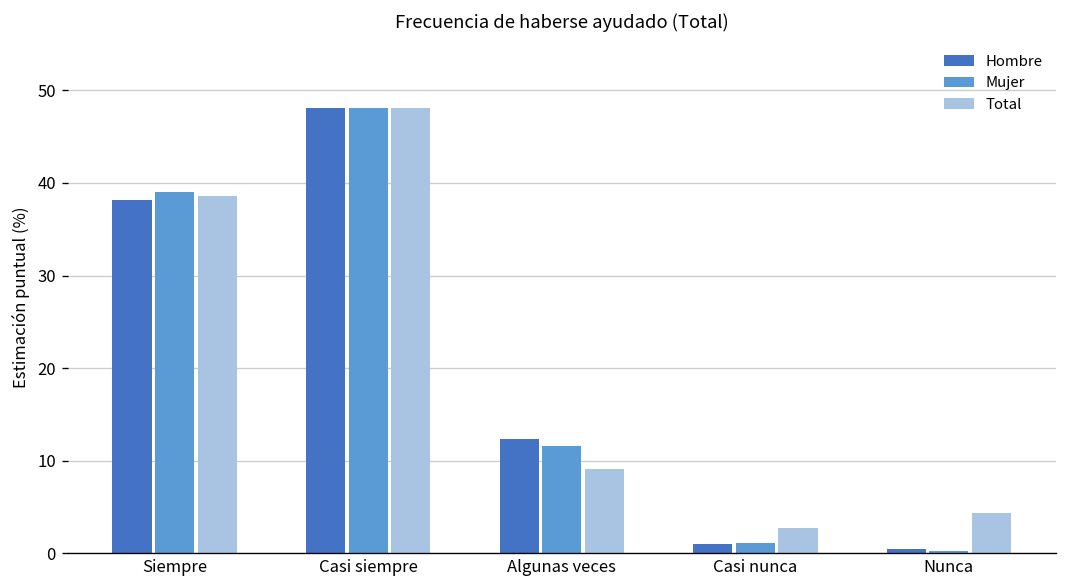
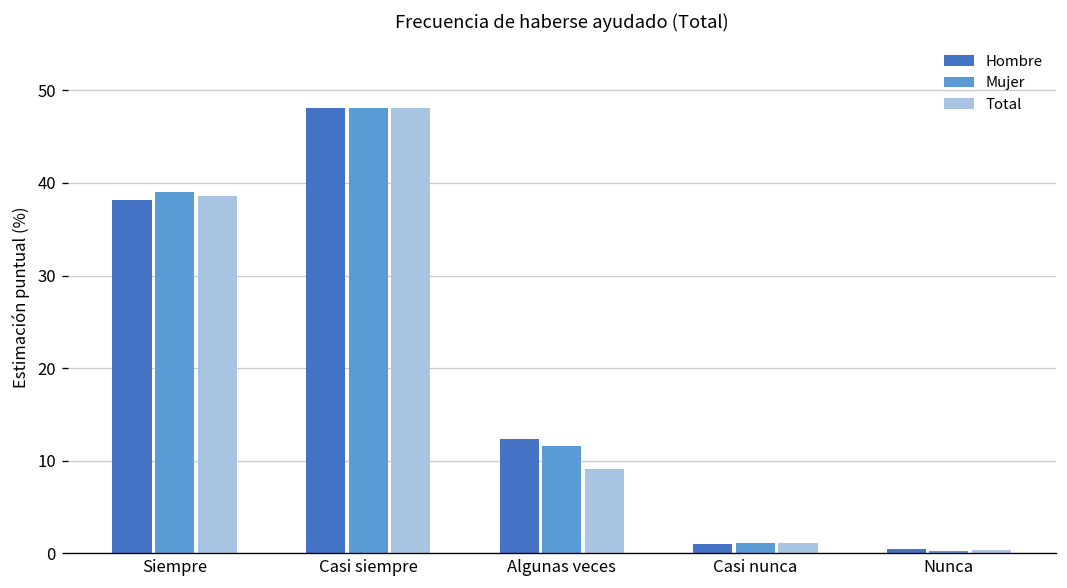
  {
    "Total": {
      "Siempre": 39,
      "Casi siempre": 48,
      "Algunas veces": 9,
-     "Casi nunca": 3,
-     "Nunca": 4
+     "Casi nunca": 1,
+     "Nunca": 0
    }
  }
